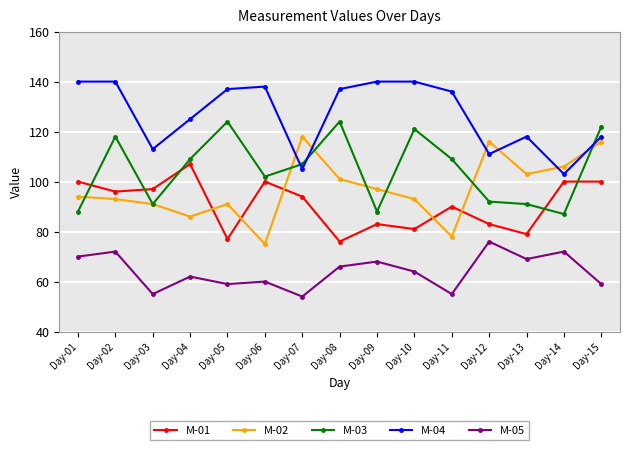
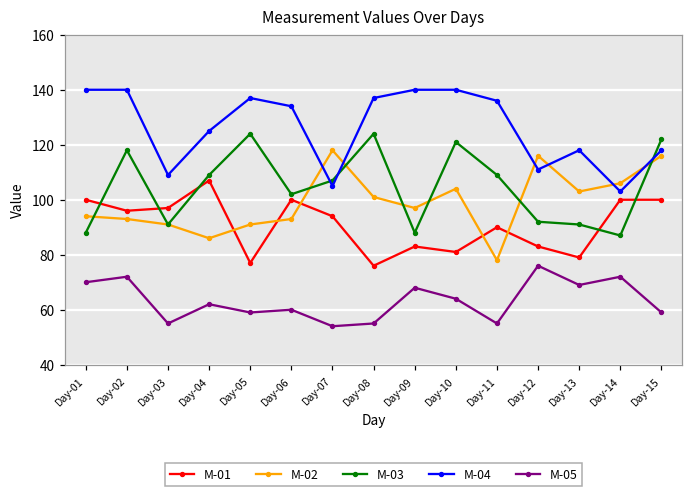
  {
    "M-01": {
      "Day-01": 100,
      "Day-02": 96,
      "Day-03": 97,
      "Day-04": 107,
      "Day-05": 77,
      "Day-06": 100,
      "Day-07": 94,
      "Day-08": 76,
      "Day-09": 83,
      "Day-10": 81,
      "Day-11": 90,
      "Day-12": 83,
      "Day-13": 79,
      "Day-14": 100,
      "Day-15": 100
    },
    "M-02": {
      "Day-01": 94,
      "Day-02": 93,
      "Day-04": 86,
      "Day-05": 91,
-     "Day-06": 75,
+     "Day-06": 93,
      "Day-07": 118,
      "Day-08": 101,
      "Day-09": 97,
-     "Day-10": 93,
+     "Day-10": 104,
      "Day-11": 78,
      "Day-12": 116,
      "Day-13": 103,
      "Day-14": 106,
      "Day-15": 116
    },
    "M-03": {
      "Day-01": 88,
      "Day-02": 118,
      "Day-04": 109,
      "Day-05": 124,
      "Day-06": 102,
      "Day-07": 107,
      "Day-08": 124,
      "Day-09": 88,
      "Day-10": 121,
      "Day-11": 109,
      "Day-12": 92,
      "Day-13": 91,
      "Day-14": 87,
      "Day-15": 122
    },
    "M-04": {
      "Day-01": 140,
      "Day-02": 140,
-     "Day-03": 113,
+     "Day-03": 109,
      "Day-04": 125,
      "Day-05": 137,
-     "Day-06": 138,
+     "Day-06": 134,
      "Day-07": 105,
      "Day-08": 137,
      "Day-09": 140,
      "Day-10": 140,
      "Day-11": 136,
      "Day-12": 111,
      "Day-13": 118,
      "Day-14": 103,
      "Day-15": 118
    },
    "M-05": {
      "Day-01": 70,
      "Day-02": 72,
      "Day-03": 55,
      "Day-04": 62,
      "Day-05": 59,
      "Day-06": 60,
      "Day-07": 54,
-     "Day-08": 66,
+     "Day-08": 55,
      "Day-09": 68,
      "Day-10": 64,
      "Day-11": 55,
      "Day-12": 76,
      "Day-13": 69,
      "Day-14": 72,
      "Day-15": 59
    }
  }
